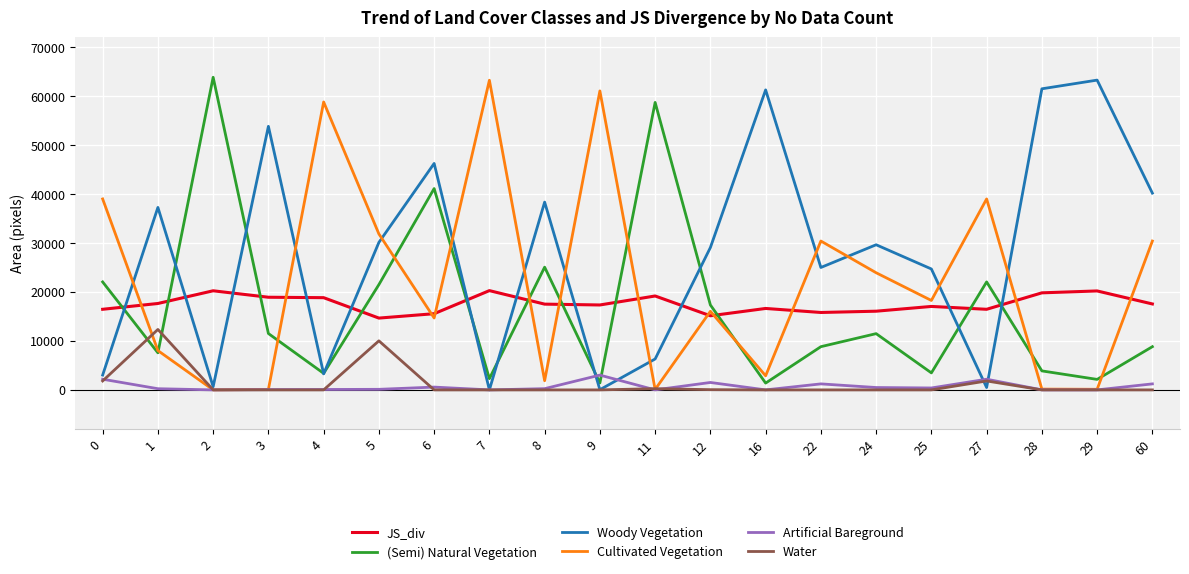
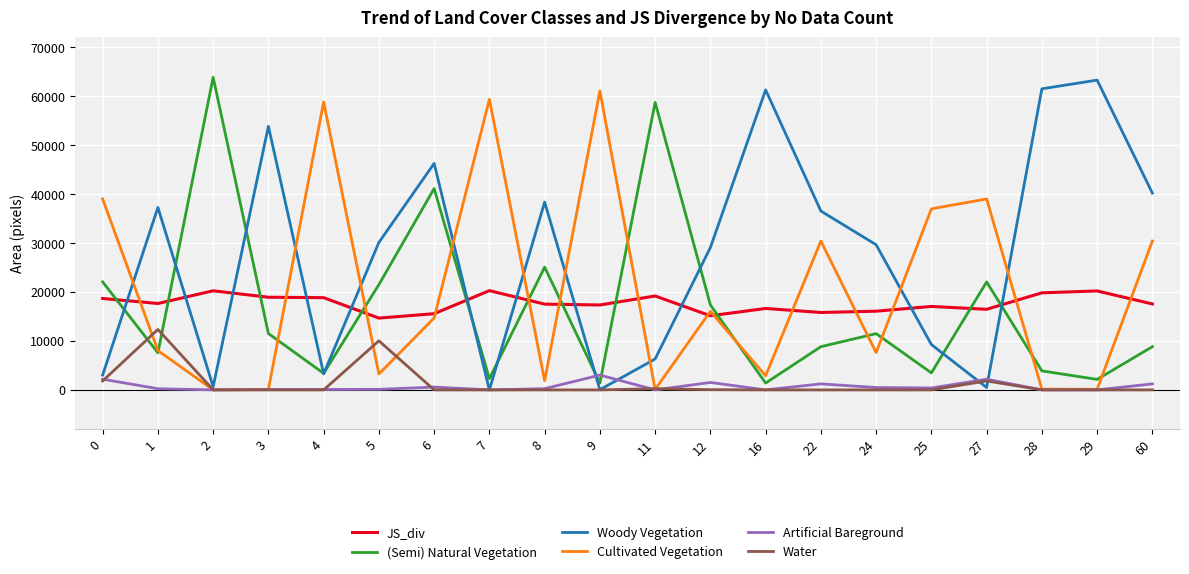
  {
    "JS_div": {
-     "0": 16000,
+     "0": 19000,
      "1": 18000,
      "2": 20000,
      "3": 19000,
      "4": 19000,
      "5": 15000,
      "6": 16000,
      "7": 20000,
      "8": 18000,
      "9": 17000,
      "11": 19000,
      "12": 15000,
      "16": 17000,
      "22": 16000,
      "24": 16000,
      "25": 17000,
      "27": 16000,
      "28": 20000,
      "29": 20000,
      "60": 18000
    },
    "(Semi) Natural Vegetation": {
      "0": 22000,
      "2": 64000,
      "3": 12000,
      "5": 22000,
      "6": 41000,
      "7": 2000,
      "8": 25000,
      "9": 1000,
      "11": 59000,
      "12": 17000,
      "16": 1000,
      "22": 9000,
      "24": 11000,
      "25": 3000,
      "27": 22000,
      "28": 4000,
      "29": 2000,
      "60": 9000
    },
    "Woody Vegetation": {
      "0": 3000,
      "1": 37000,
      "2": 1000,
      "3": 54000,
      "5": 30000,
      "6": 46000,
      "8": 38000,
      "11": 6000,
      "12": 29000,
      "16": 61000,
-     "22": 25000,
+     "22": 37000,
      "24": 30000,
-     "25": 25000,
+     "25": 9000,
      "27": 0,
      "28": 61000,
      "29": 63000,
      "60": 40000
    },
    "Cultivated Vegetation": {
      "0": 39000,
      "4": 59000,
-     "5": 32000,
+     "5": 3000,
      "6": 15000,
-     "7": 63000,
+     "7": 59000,
      "8": 2000,
      "9": 61000,
      "12": 16000,
      "16": 3000,
      "22": 30000,
-     "24": 24000,
-     "25": 18000,
+     "24": 8000,
+     "25": 37000,
      "27": 39000,
      "60": 30000
    },
    "Artificial Bareground": {
      "1": 0,
      "5": 0,
      "6": 1000,
      "9": 3000,
      "12": 2000,
      "22": 1000,
      "60": 1000
    },
    "Water": {
      "1": 12000,
      "5": 10000,
      "6": 0,
      "12": 0,
      "22": 0,
      "60": 0
    }
  }
